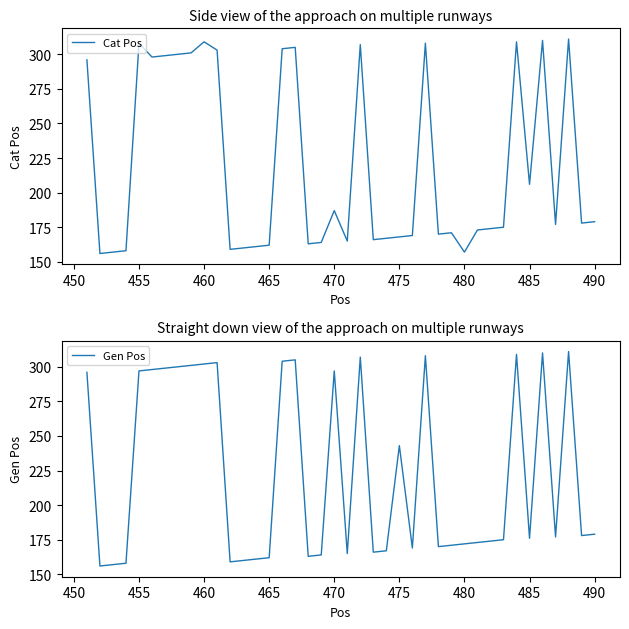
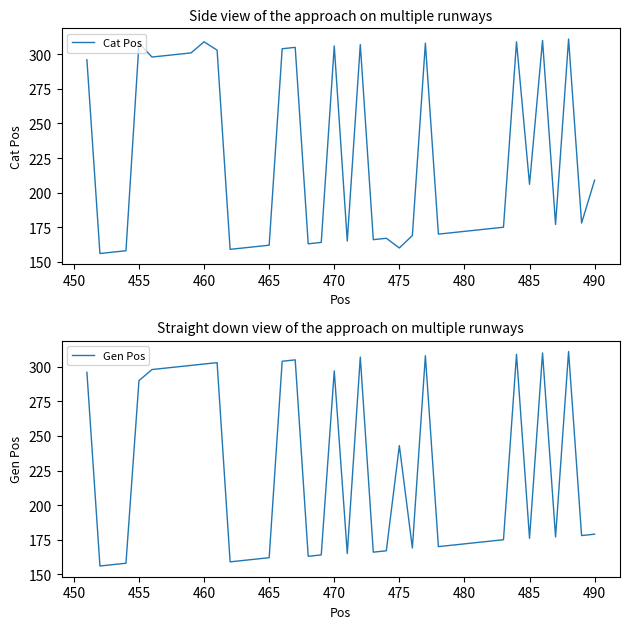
  {
    "Side view of the approach on multiple runways": {
      "460": 309,
      "465": 162,
-     "470": 187,
-     "475": 168,
-     "480": 157,
+     "470": 306,
+     "475": 160,
+     "480": 172,
      "485": 206,
-     "490": 179
+     "490": 209
    },
    "Straight down view of the approach on multiple runways": {
-     "455": 297,
+     "455": 290,
      "460": 302,
      "465": 162,
      "470": 297,
      "475": 243,
      "480": 172,
      "485": 176,
      "490": 179
    }
  }
